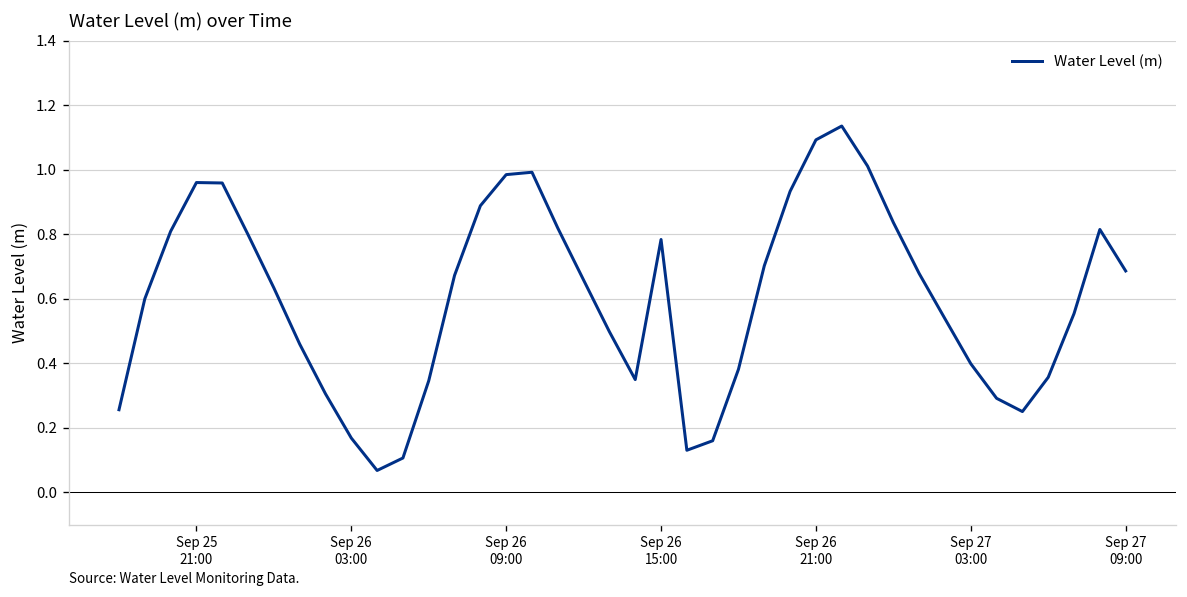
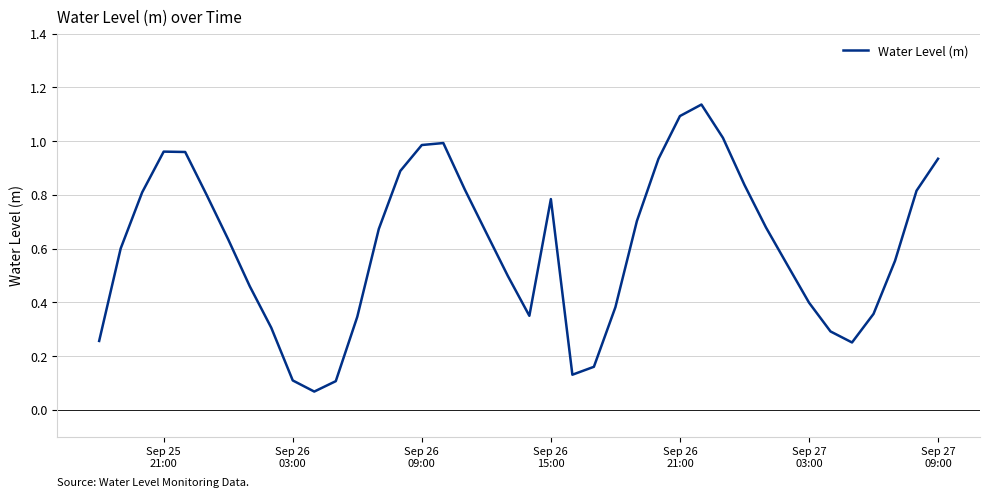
  {
    "Sep 25 21:00": 0.96,
-   "Sep 26 03:00": 0.17,
+   "Sep 26 03:00": 0.11,
    "Sep 26 09:00": 0.99,
    "Sep 26 15:00": 0.78,
    "Sep 26 21:00": 1.09,
    "Sep 27 03:00": 0.40,
-   "Sep 27 09:00": 0.69
+   "Sep 27 09:00": 0.93
  }
